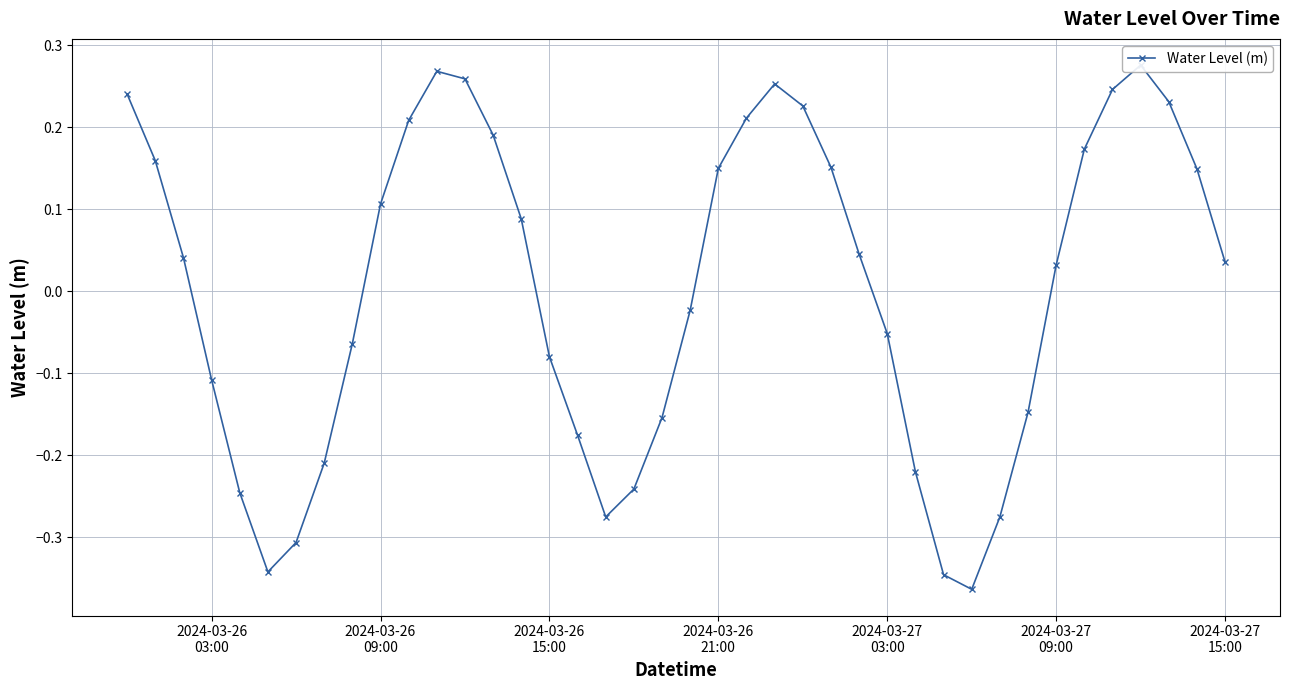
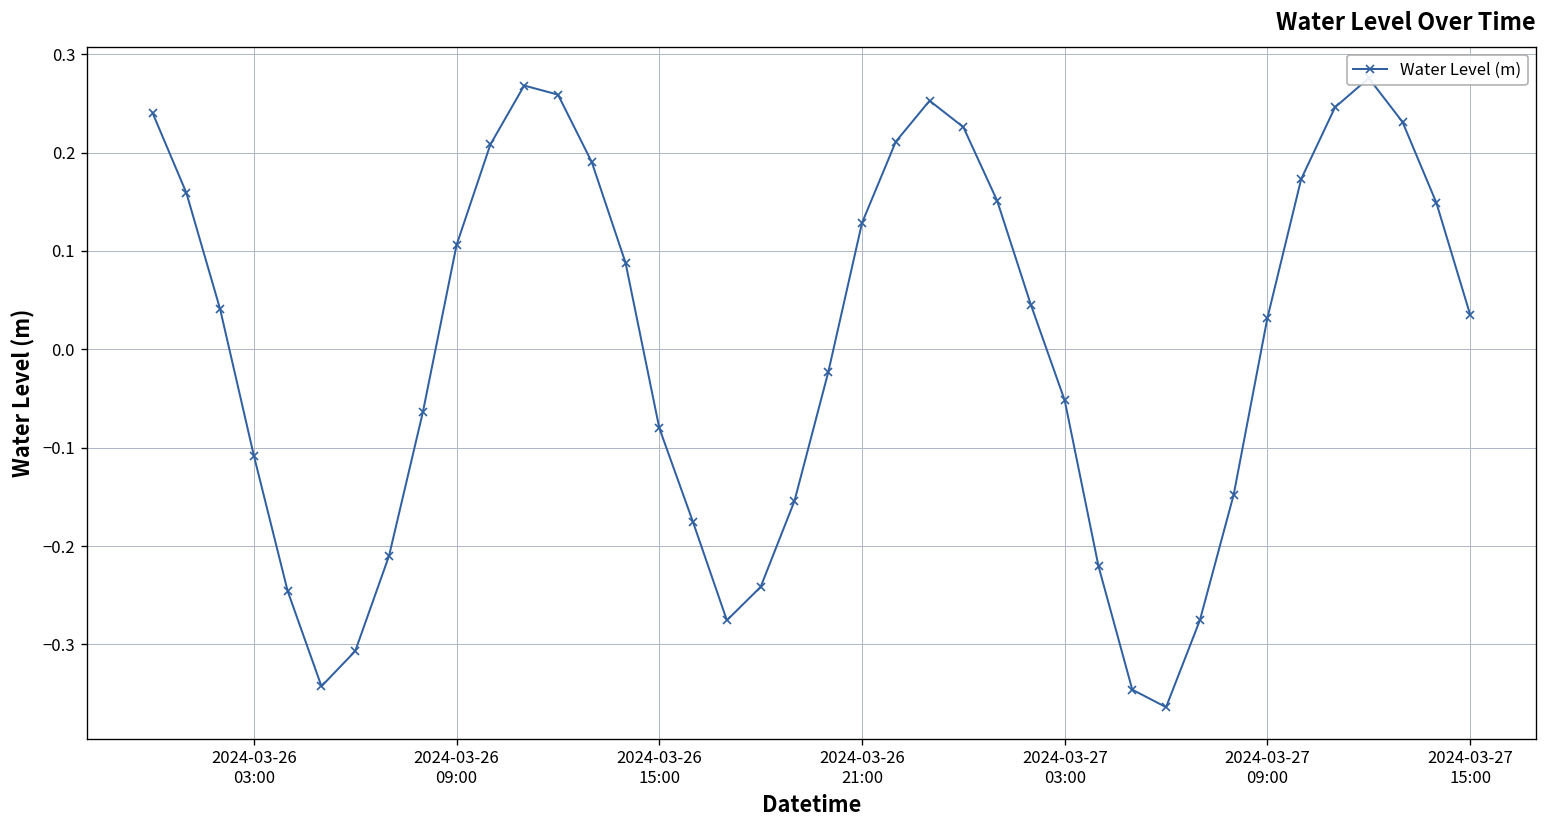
  {
    "2024-03-26 03:00": -0.11,
    "2024-03-26 09:00": 0.11,
    "2024-03-26 15:00": -0.08,
-   "2024-03-26 21:00": 0.15,
+   "2024-03-26 21:00": 0.13,
    "2024-03-27 03:00": -0.05,
    "2024-03-27 09:00": 0.03,
    "2024-03-27 15:00": 0.04
  }
